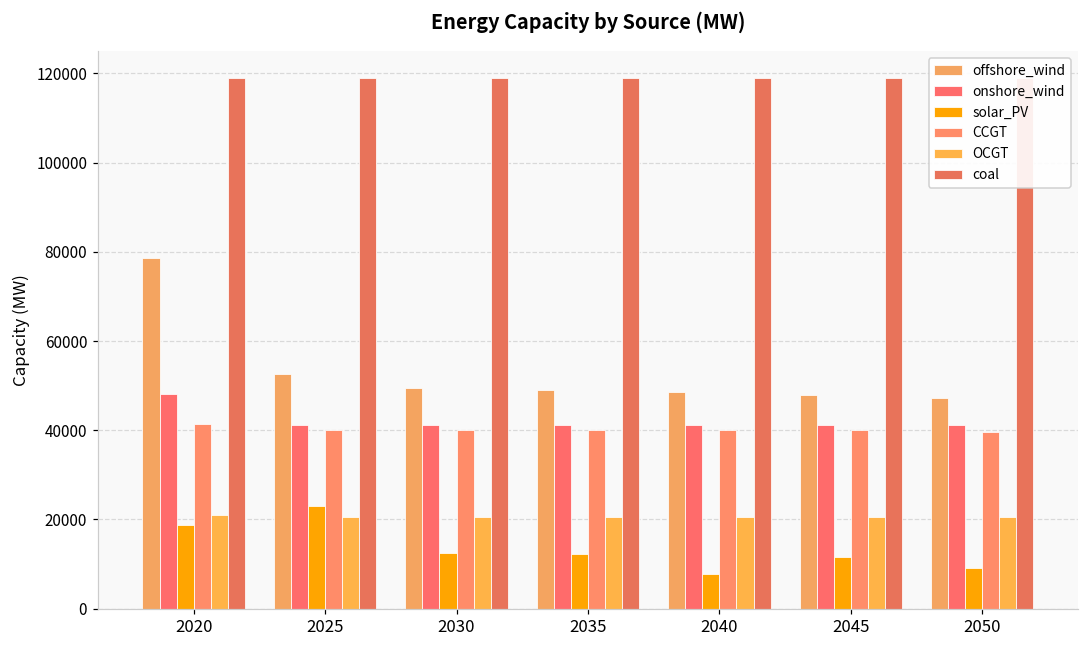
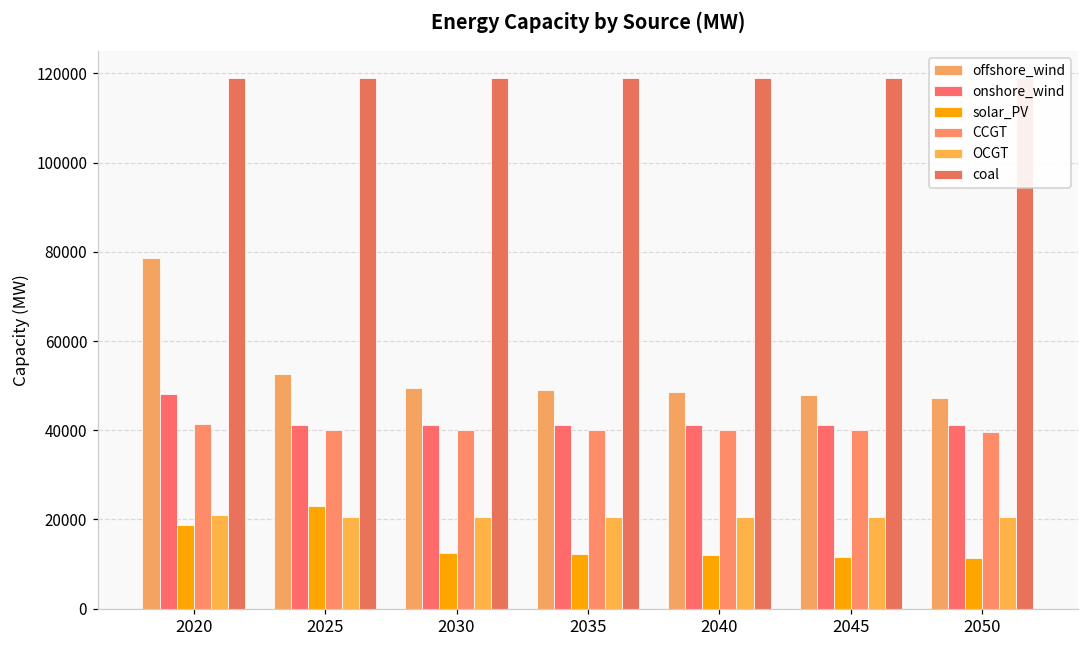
  {
    "solar_PV": {
      "2020": 19000,
      "2025": 23000,
      "2030": 13000,
      "2035": 12000,
-     "2040": 8000,
+     "2040": 12000,
      "2045": 12000,
-     "2050": 9000
+     "2050": 11000
    }
  }
